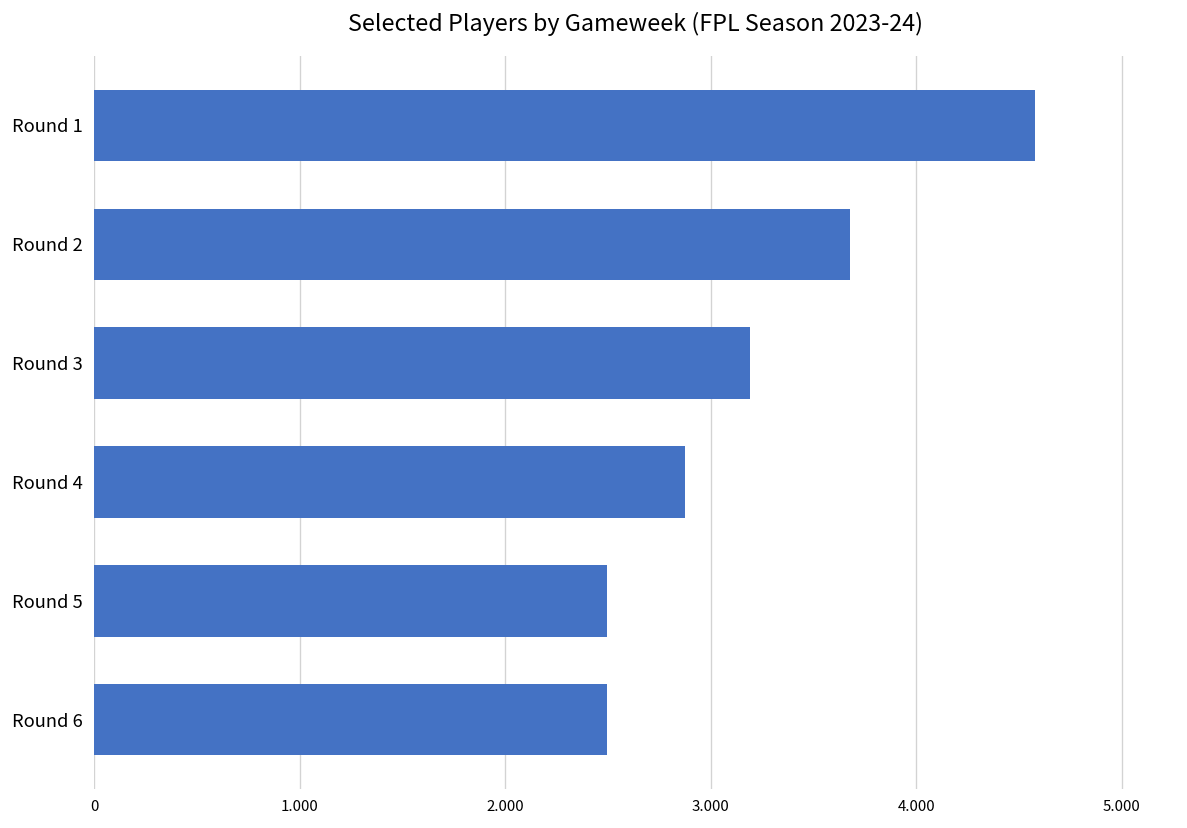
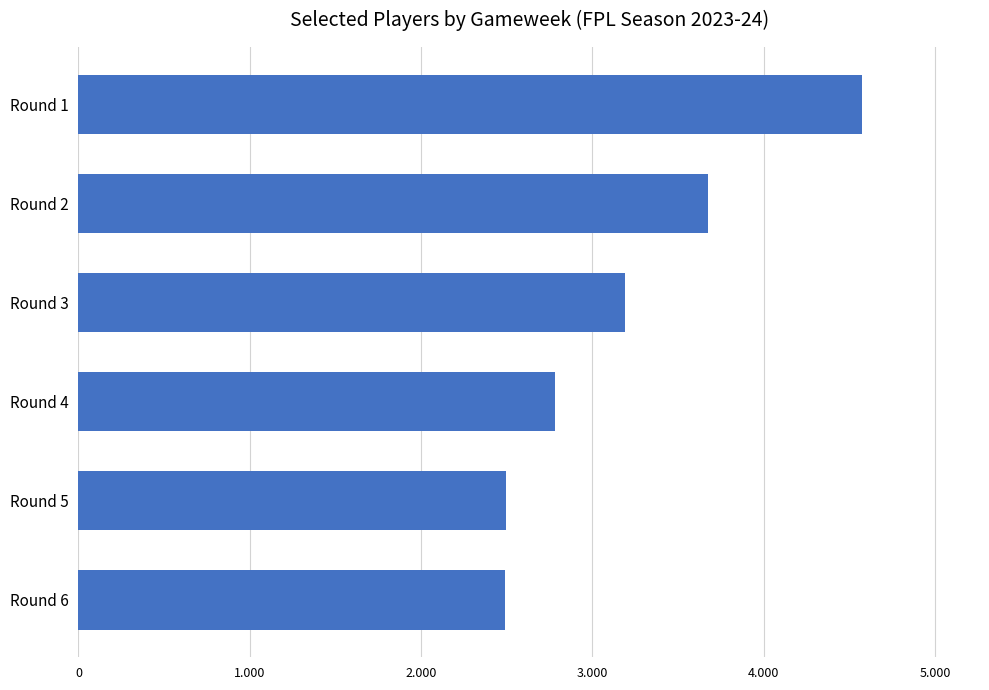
  {
    "Round 1": 4.58,
    "Round 2": 3.68,
    "Round 3": 3.19,
-   "Round 4": 2.87,
+   "Round 4": 2.78,
    "Round 5": 2.49,
    "Round 6": 2.49
  }
